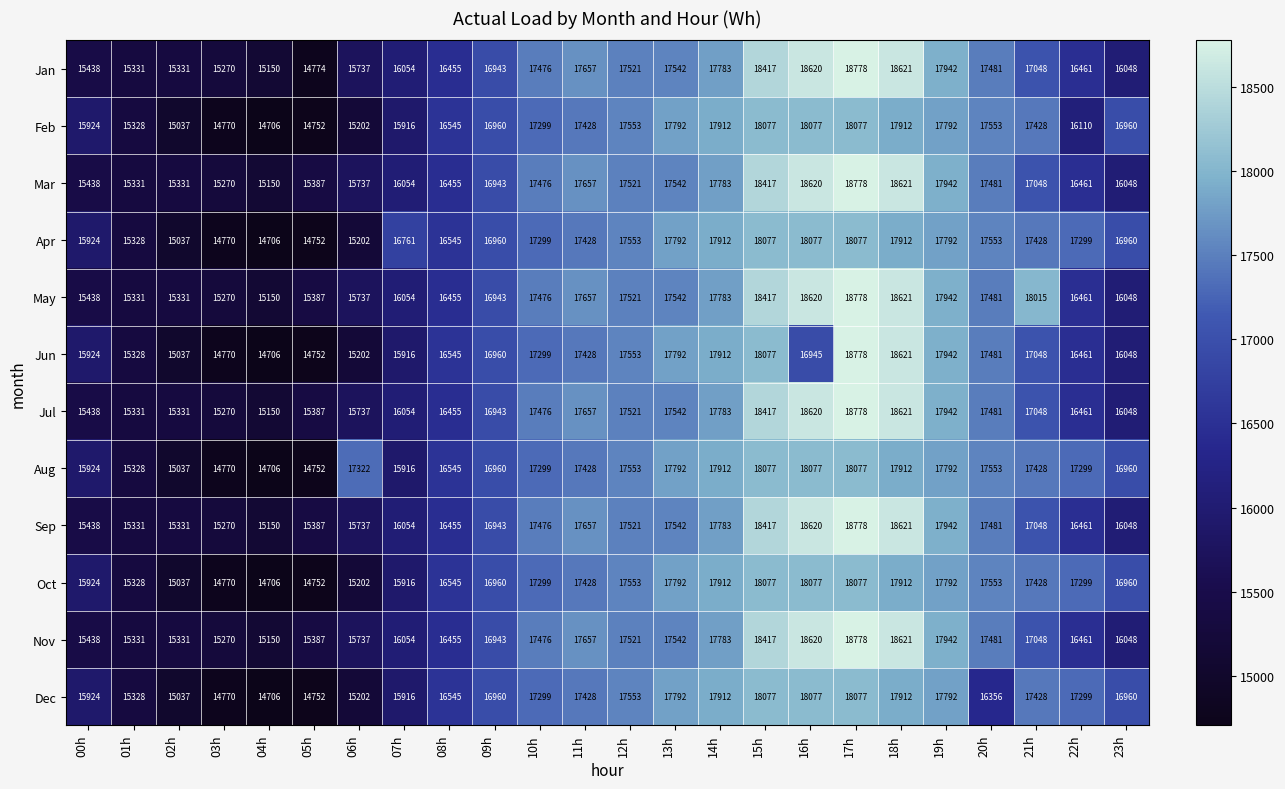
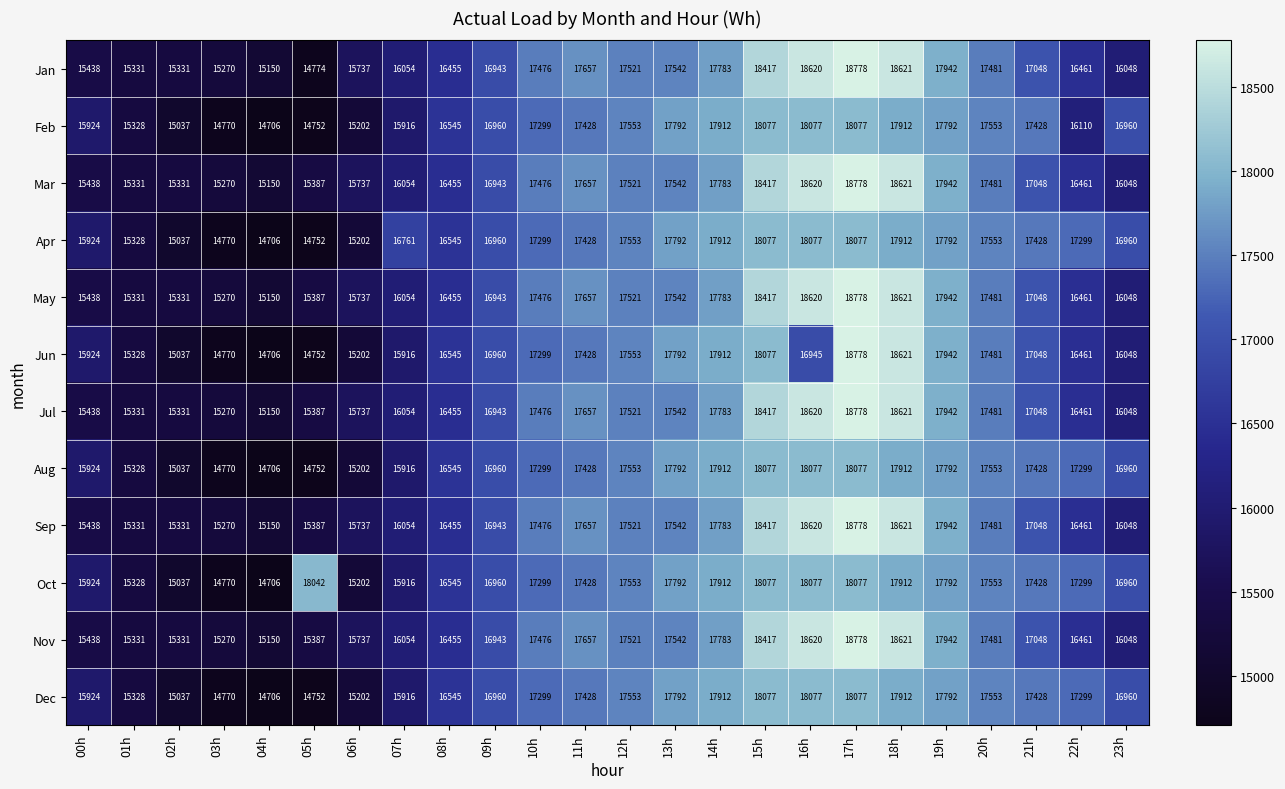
  {
    "May": {
      "00h": 15438,
      "01h": 15331,
      "02h": 15331,
      "03h": 15270,
      "04h": 15150,
      "05h": 15387,
      "06h": 15737,
      "07h": 16054,
      "08h": 16455,
      "09h": 16943,
      "10h": 17476,
      "11h": 17657,
      "12h": 17521,
      "13h": 17542,
      "14h": 17783,
      "15h": 18417,
      "16h": 18620,
      "17h": 18778,
      "18h": 18621,
      "19h": 17942,
      "20h": 17481,
-     "21h": 18015,
+     "21h": 17048,
      "22h": 16461,
      "23h": 16048
    },
    "Aug": {
      "00h": 15924,
      "01h": 15328,
      "02h": 15037,
      "03h": 14770,
      "04h": 14706,
      "05h": 14752,
-     "06h": 17322,
+     "06h": 15202,
      "07h": 15916,
      "08h": 16545,
      "09h": 16960,
      "10h": 17299,
      "11h": 17428,
      "12h": 17553,
      "13h": 17792,
      "14h": 17912,
      "15h": 18077,
      "16h": 18077,
      "17h": 18077,
      "18h": 17912,
      "19h": 17792,
      "20h": 17553,
      "21h": 17428,
      "22h": 17299,
      "23h": 16960
    },
    "Oct": {
      "00h": 15924,
      "01h": 15328,
      "02h": 15037,
      "03h": 14770,
      "04h": 14706,
-     "05h": 14752,
+     "05h": 18042,
      "06h": 15202,
      "07h": 15916,
      "08h": 16545,
      "09h": 16960,
      "10h": 17299,
      "11h": 17428,
      "12h": 17553,
      "13h": 17792,
      "14h": 17912,
      "15h": 18077,
      "16h": 18077,
      "17h": 18077,
      "18h": 17912,
      "19h": 17792,
      "20h": 17553,
      "21h": 17428,
      "22h": 17299,
      "23h": 16960
    },
    "Dec": {
      "00h": 15924,
      "01h": 15328,
      "02h": 15037,
      "03h": 14770,
      "04h": 14706,
      "05h": 14752,
      "06h": 15202,
      "07h": 15916,
      "08h": 16545,
      "09h": 16960,
      "10h": 17299,
      "11h": 17428,
      "12h": 17553,
      "13h": 17792,
      "14h": 17912,
      "15h": 18077,
      "16h": 18077,
      "17h": 18077,
      "18h": 17912,
      "19h": 17792,
-     "20h": 16356,
+     "20h": 17553,
      "21h": 17428,
      "22h": 17299,
      "23h": 16960
    }
  }
